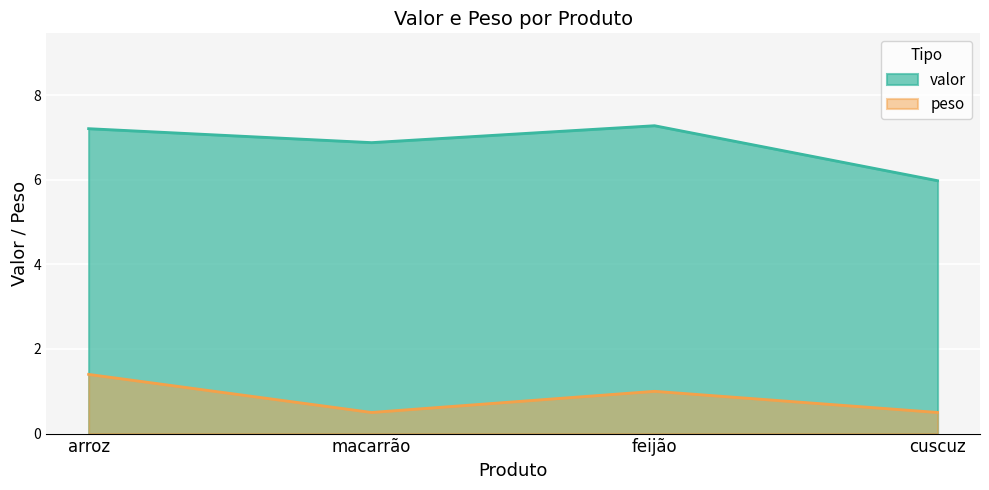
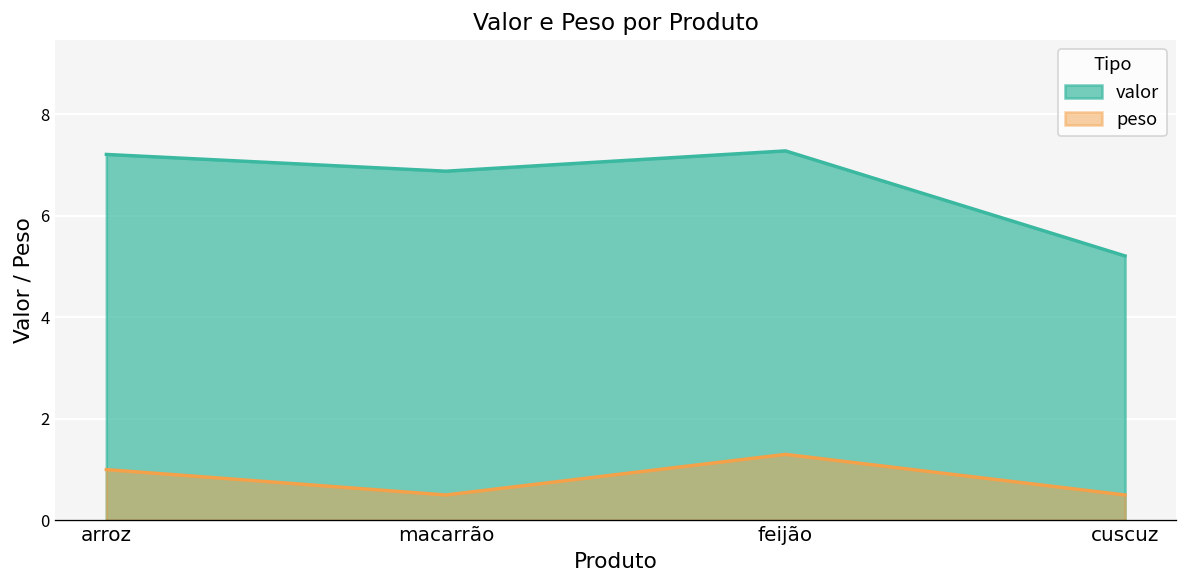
  {
    "valor": {
      "arroz": 7.2,
      "macarrão": 6.9,
      "feijão": 7.3,
-     "cuscuz": 6.0
+     "cuscuz": 5.2
    },
    "peso": {
-     "arroz": 1.4,
+     "arroz": 1.0,
      "macarrão": 0.5,
-     "feijão": 1.0,
+     "feijão": 1.3,
      "cuscuz": 0.5
    }
  }
